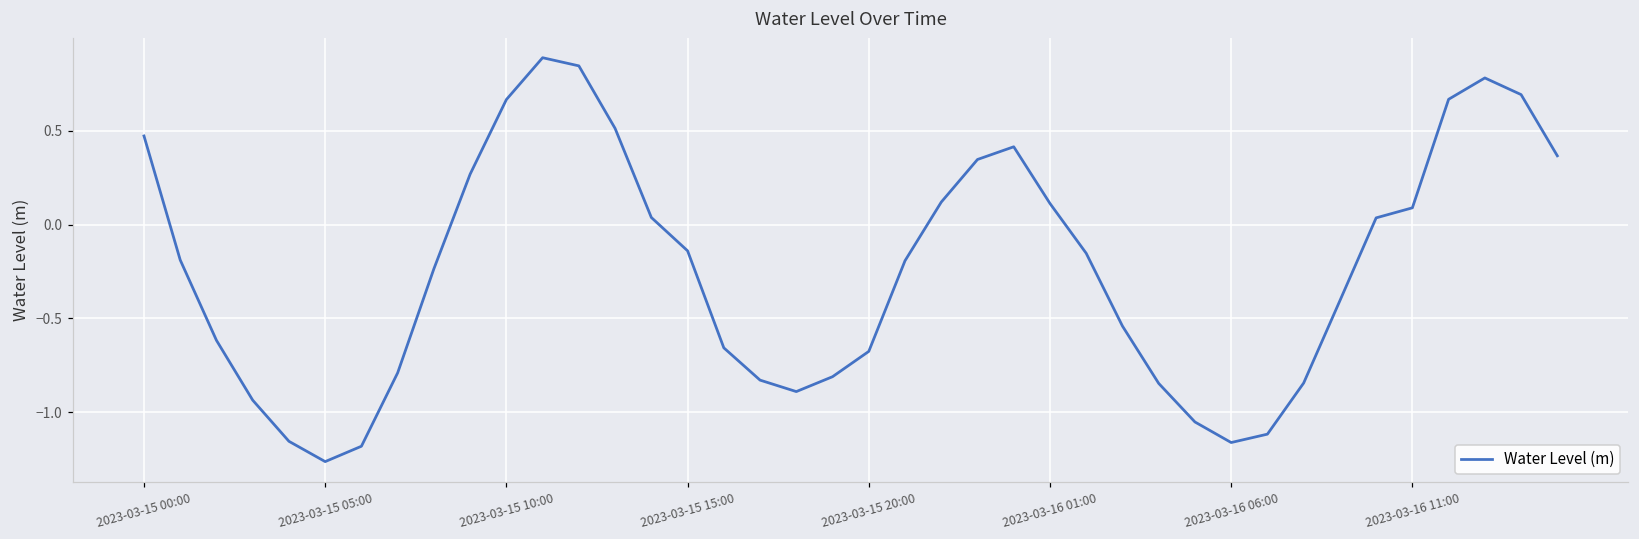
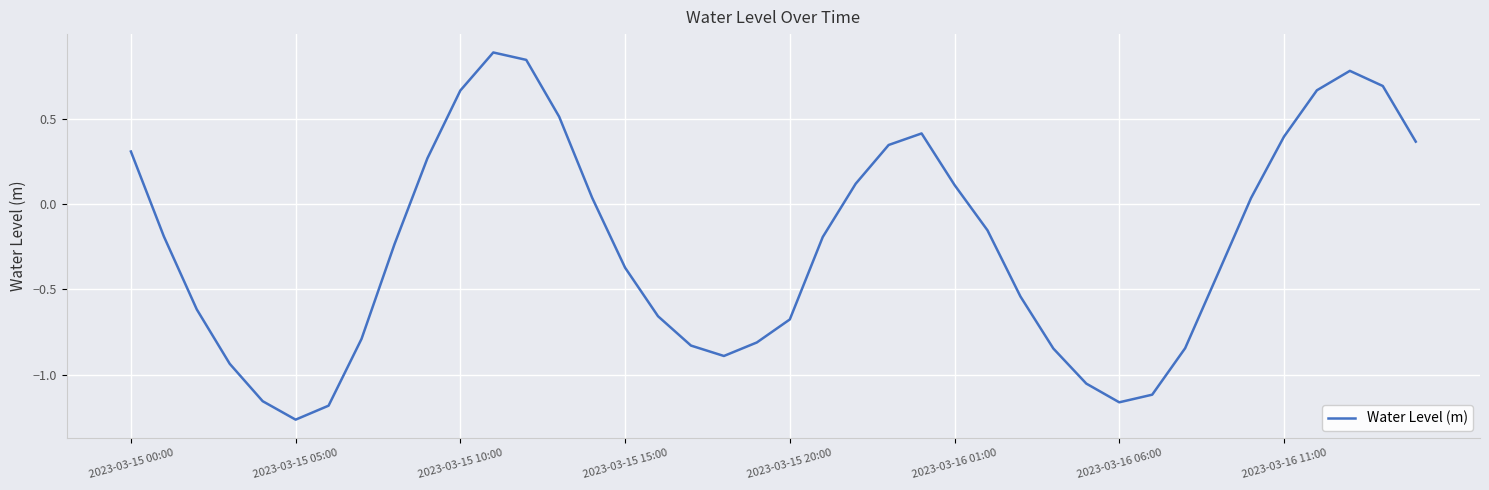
  {
-   "2023-03-15 00:00": 0.47,
+   "2023-03-15 00:00": 0.31,
    "2023-03-15 05:00": -1.26,
    "2023-03-15 10:00": 0.67,
-   "2023-03-15 15:00": -0.14,
+   "2023-03-15 15:00": -0.37,
    "2023-03-15 20:00": -0.68,
    "2023-03-16 01:00": 0.11,
    "2023-03-16 06:00": -1.16,
-   "2023-03-16 11:00": 0.09
+   "2023-03-16 11:00": 0.40
  }
